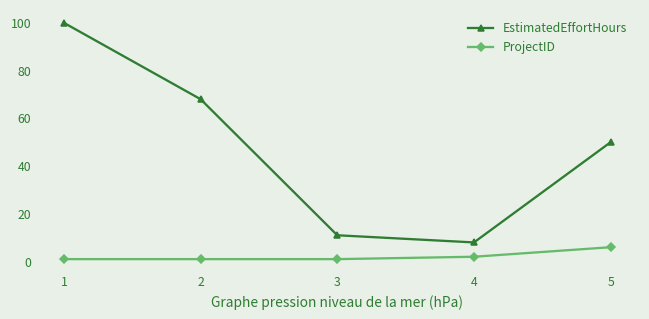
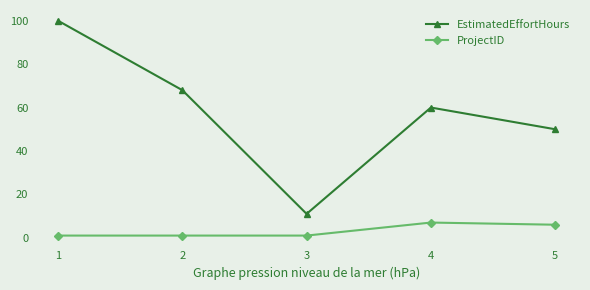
  {
    "EstimatedEffortHours": {
      "1": 100,
      "2": 68,
      "3": 11,
-     "4": 8,
+     "4": 60,
      "5": 50
    },
    "ProjectID": {
      "1": 1,
      "2": 1,
      "3": 1,
-     "4": 2,
+     "4": 7,
      "5": 6
    }
  }
